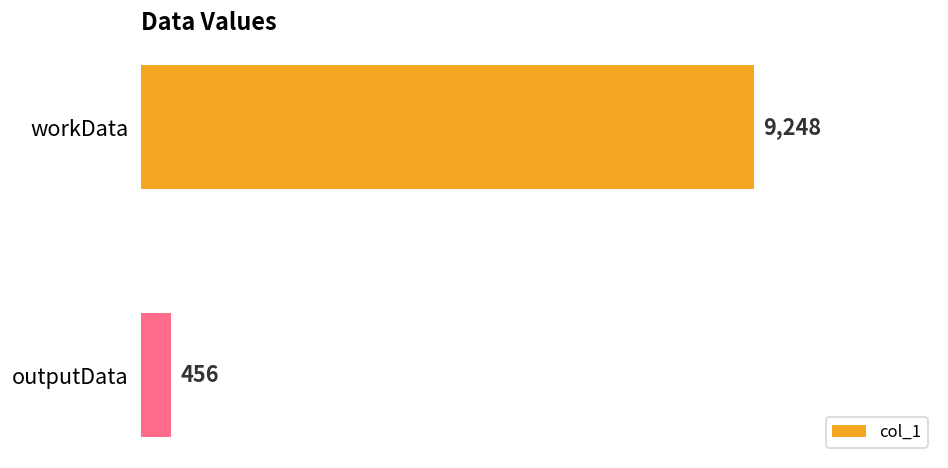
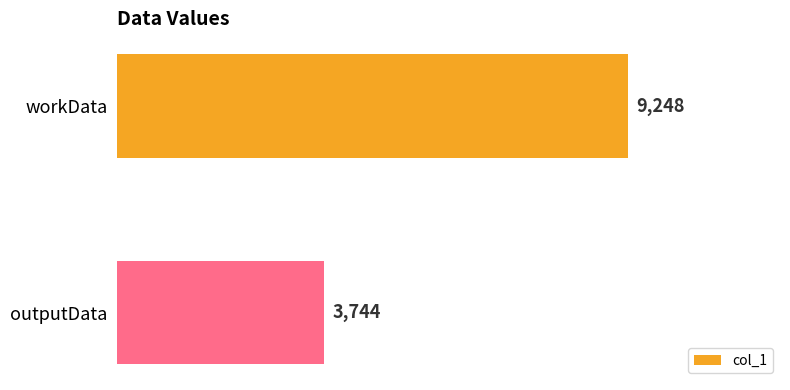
  {
    "workData": "9,248",
-   "outputData": "456"
+   "outputData": "3,744"
  }
